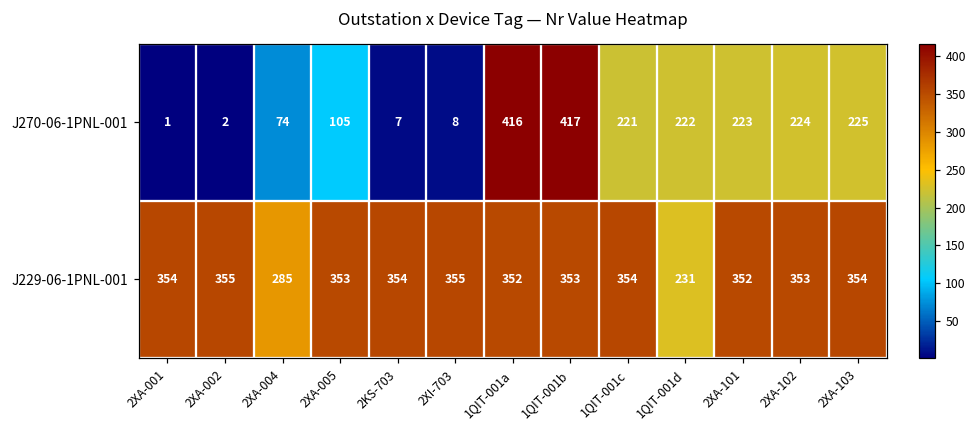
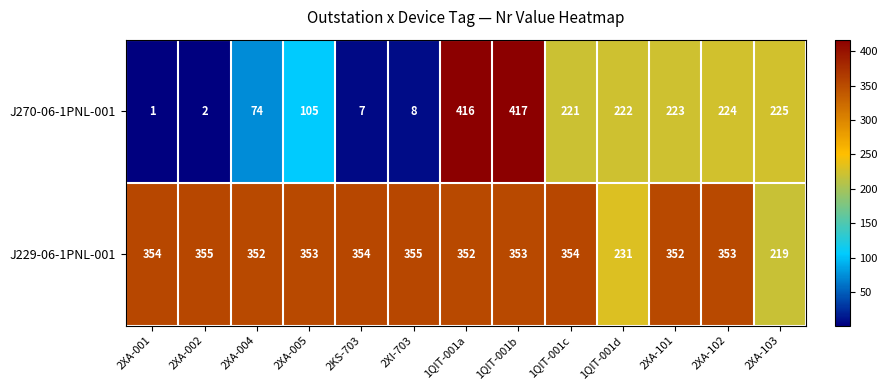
  {
    "J270-06-1PNL-001": {
      "2XA-001": 1,
      "2XA-002": 2,
      "2XA-004": 74,
      "2XA-005": 105,
      "2KS-703": 7,
      "2XI-703": 8,
      "1QIT-001a": 416,
      "1QIT-001b": 417,
      "1QIT-001c": 221,
      "1QIT-001d": 222,
      "2XA-101": 223,
      "2XA-102": 224,
      "2XA-103": 225
    },
    "J229-06-1PNL-001": {
      "2XA-001": 354,
      "2XA-002": 355,
-     "2XA-004": 285,
+     "2XA-004": 352,
      "2XA-005": 353,
      "2KS-703": 354,
      "2XI-703": 355,
      "1QIT-001a": 352,
      "1QIT-001b": 353,
      "1QIT-001c": 354,
      "1QIT-001d": 231,
      "2XA-101": 352,
      "2XA-102": 353,
-     "2XA-103": 354
+     "2XA-103": 219
    }
  }
